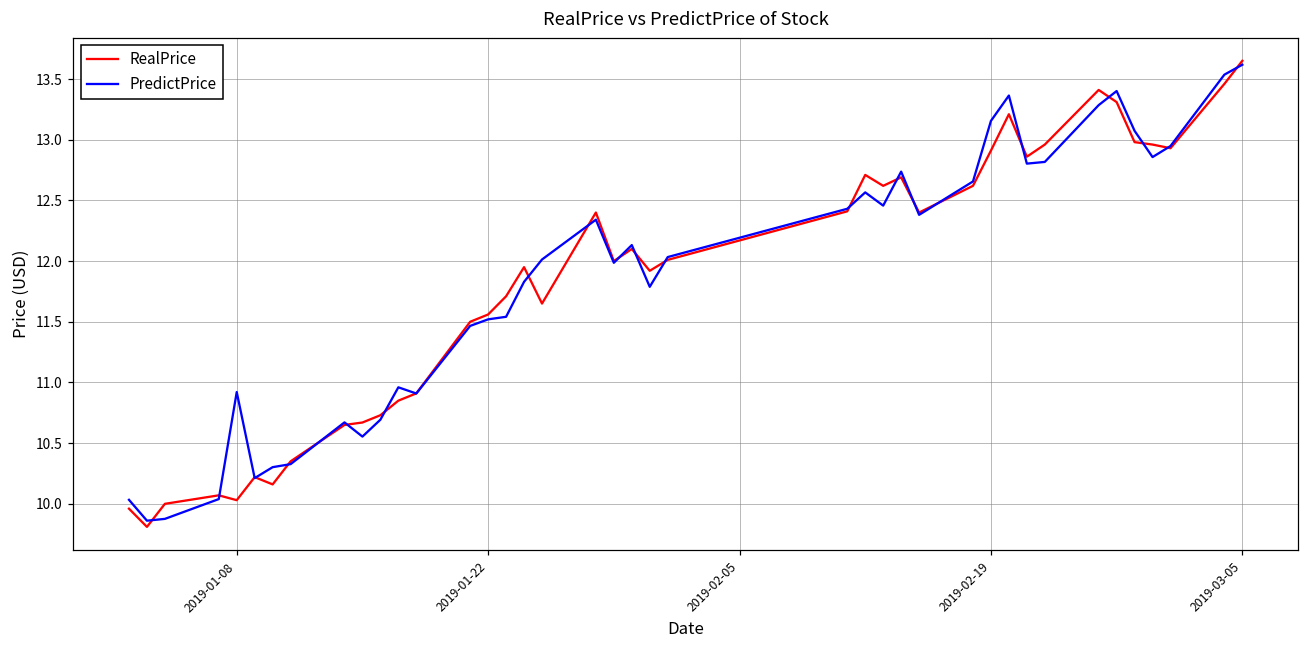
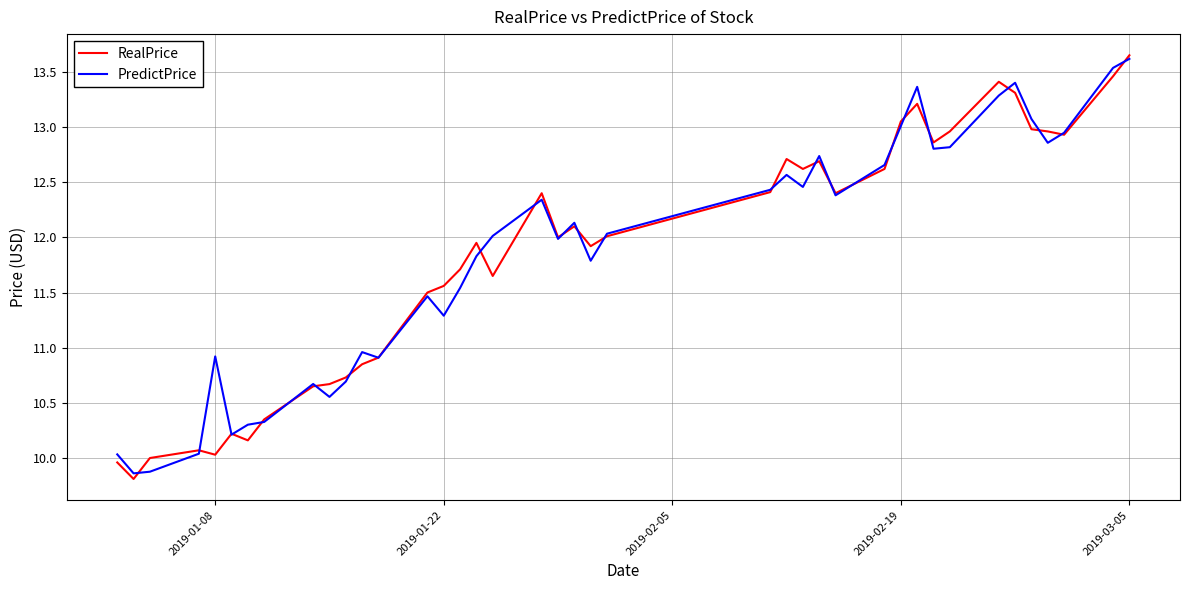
  {
    "RealPrice": {
      "2019-01-08": 10.03,
      "2019-01-22": 11.56,
-     "2019-02-19": 12.91,
+     "2019-02-19": 13.05,
      "2019-03-05": 13.65
    },
    "PredictPrice": {
      "2019-01-08": 10.92,
-     "2019-01-22": 11.52,
-     "2019-02-19": 13.16,
+     "2019-01-22": 11.29,
+     "2019-02-19": 13.01,
      "2019-03-05": 13.62
    }
  }
